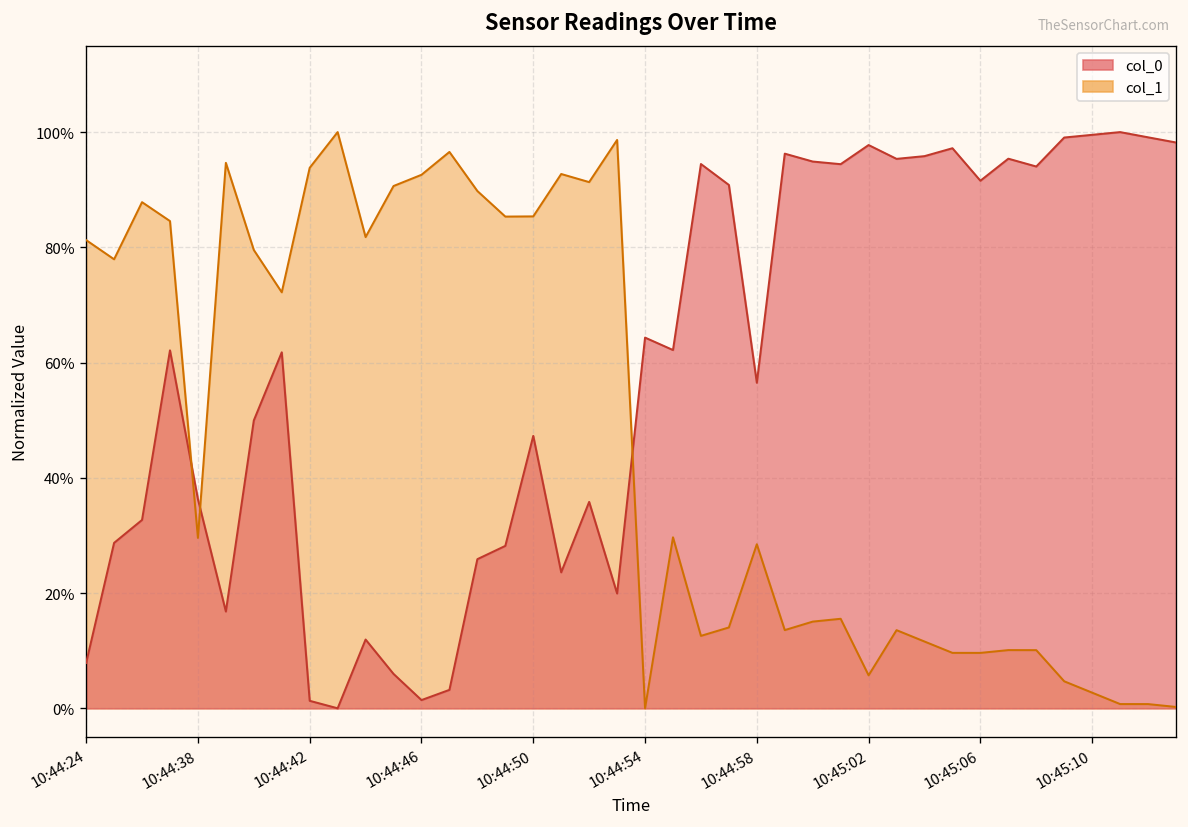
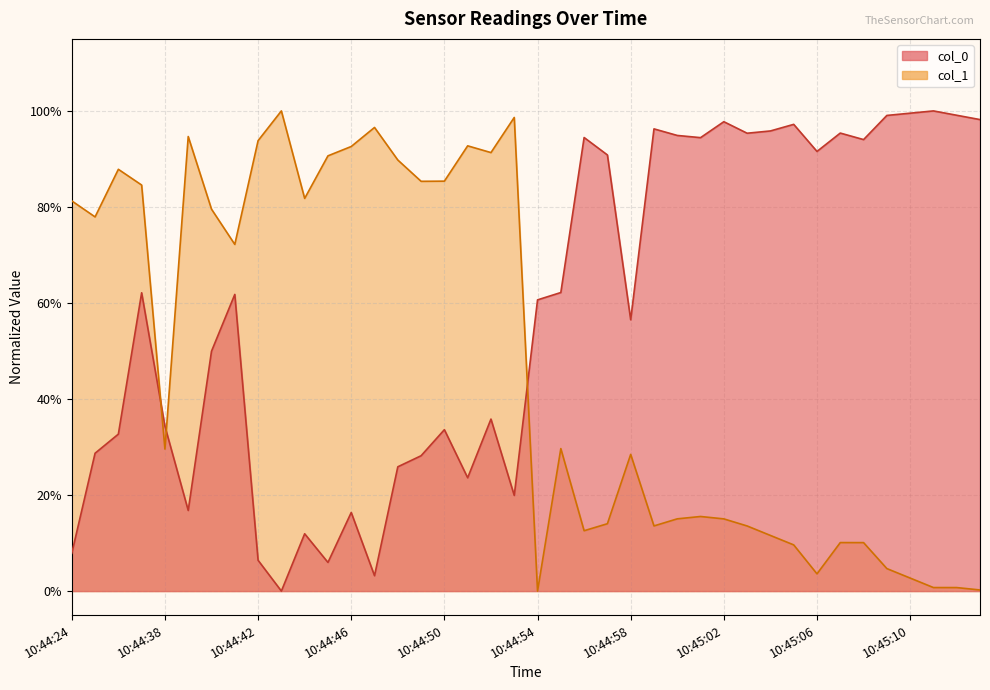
  {
    "col_0": {
      "10:44:24": "8%",
-     "10:44:38": "36%",
-     "10:44:42": "1%",
-     "10:44:46": "1%",
-     "10:44:50": "47%",
-     "10:44:54": "64%",
+     "10:44:38": "34%",
+     "10:44:42": "6%",
+     "10:44:46": "16%",
+     "10:44:50": "34%",
+     "10:44:54": "61%",
      "10:44:58": "57%",
      "10:45:02": "98%",
      "10:45:06": "92%",
      "10:45:10": "100%"
    },
    "col_1": {
      "10:44:24": "81%",
      "10:44:38": "30%",
      "10:44:42": "94%",
      "10:44:46": "93%",
      "10:44:50": "85%",
      "10:44:54": "0%",
      "10:44:58": "28%",
-     "10:45:02": "6%",
-     "10:45:06": "10%",
+     "10:45:02": "15%",
+     "10:45:06": "4%",
      "10:45:10": "3%"
    }
  }
